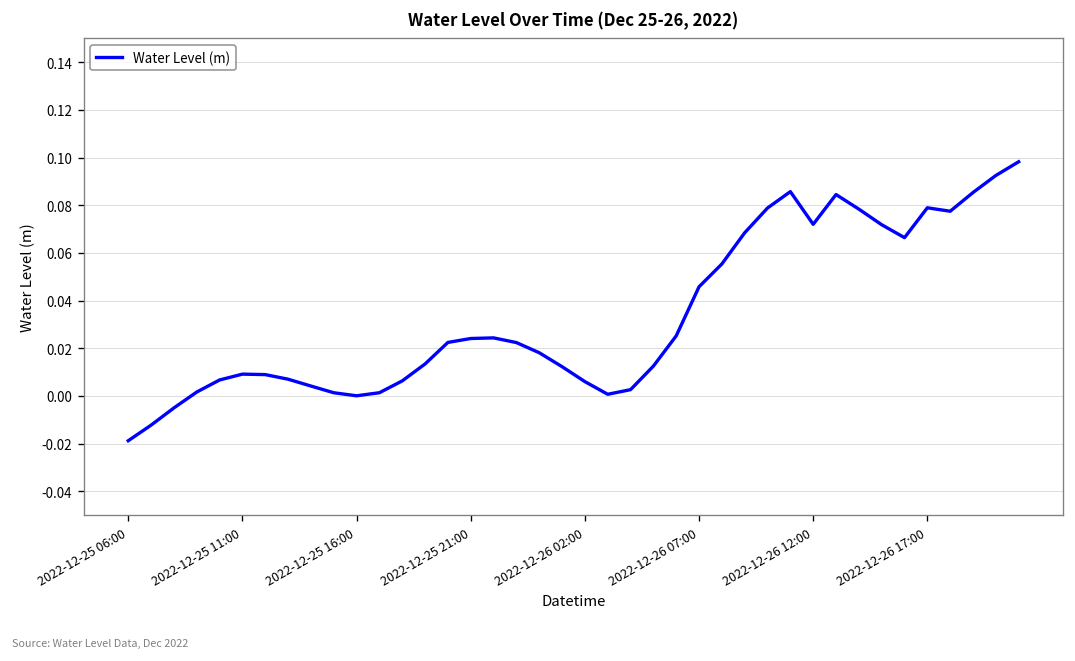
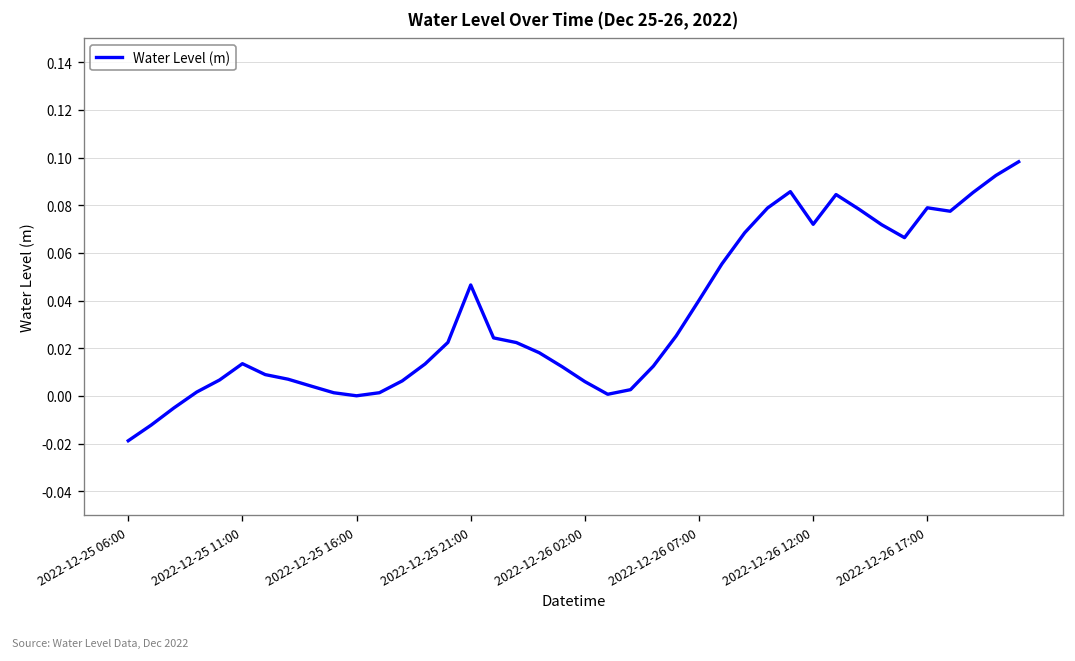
  {
    "2022-12-25 06:00": -0.019,
-   "2022-12-25 11:00": 0.009,
+   "2022-12-25 11:00": 0.014,
    "2022-12-25 16:00": 0.000,
-   "2022-12-25 21:00": 0.024,
+   "2022-12-25 21:00": 0.047,
    "2022-12-26 02:00": 0.006,
-   "2022-12-26 07:00": 0.046,
+   "2022-12-26 07:00": 0.040,
    "2022-12-26 12:00": 0.072,
    "2022-12-26 17:00": 0.079
  }
